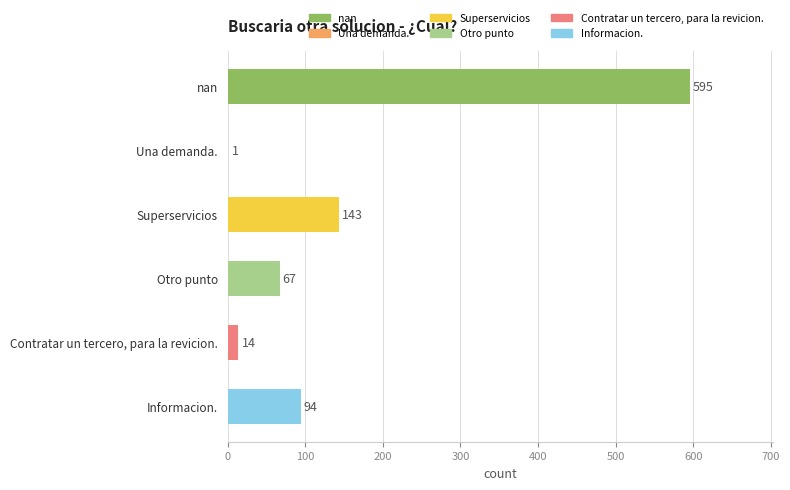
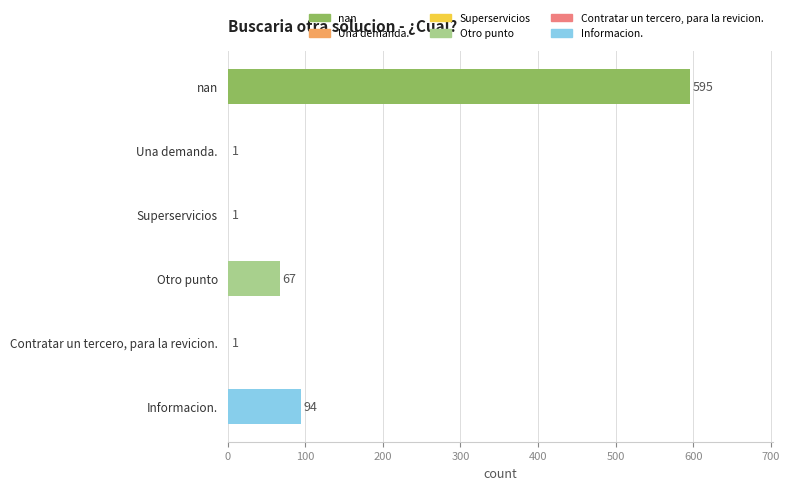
  {
    "nan": 595,
    "Una demanda.": 1,
-   "Superservicios": 143,
+   "Superservicios": 1,
    "Otro punto": 67,
-   "Contratar un tercero, para la revicion.": 14,
+   "Contratar un tercero, para la revicion.": 1,
    "Informacion.": 94
  }
